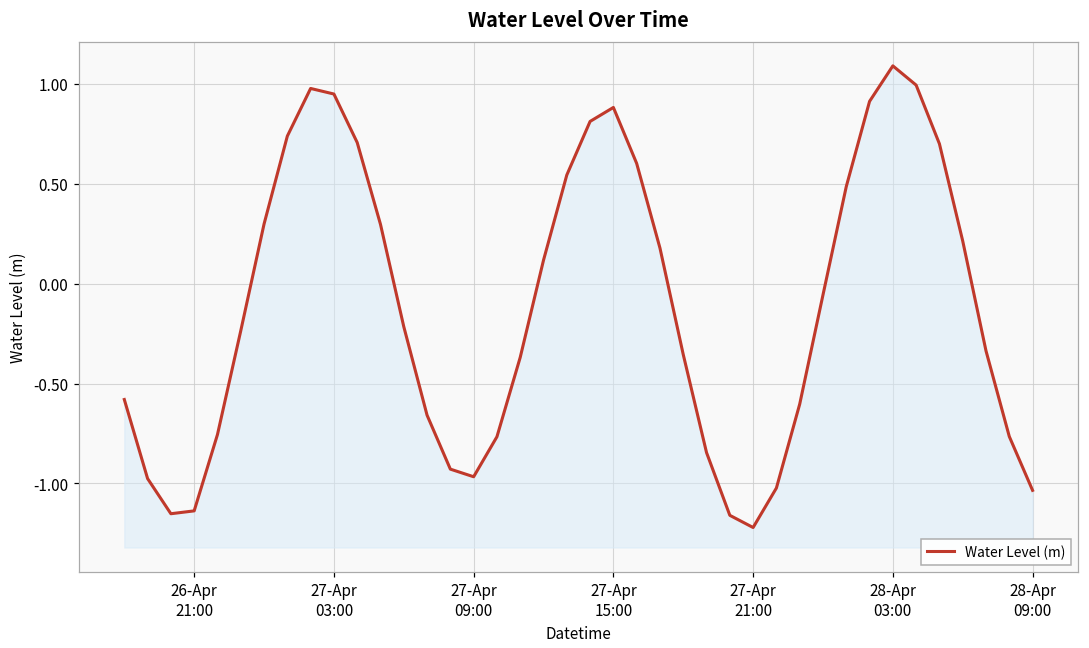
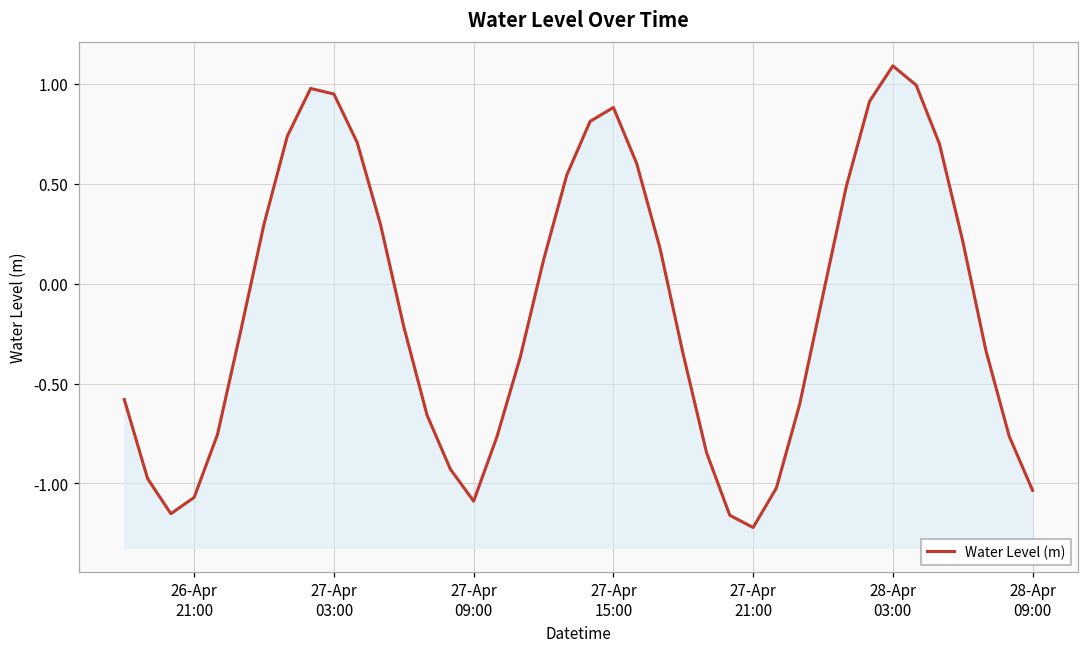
  {
-   "26-Apr 21:00": -1.14,
+   "26-Apr 21:00": -1.07,
    "27-Apr 03:00": 0.95,
-   "27-Apr 09:00": -0.97,
+   "27-Apr 09:00": -1.09,
    "27-Apr 15:00": 0.88,
    "27-Apr 21:00": -1.22,
    "28-Apr 03:00": 1.09,
    "28-Apr 09:00": -1.03
  }
